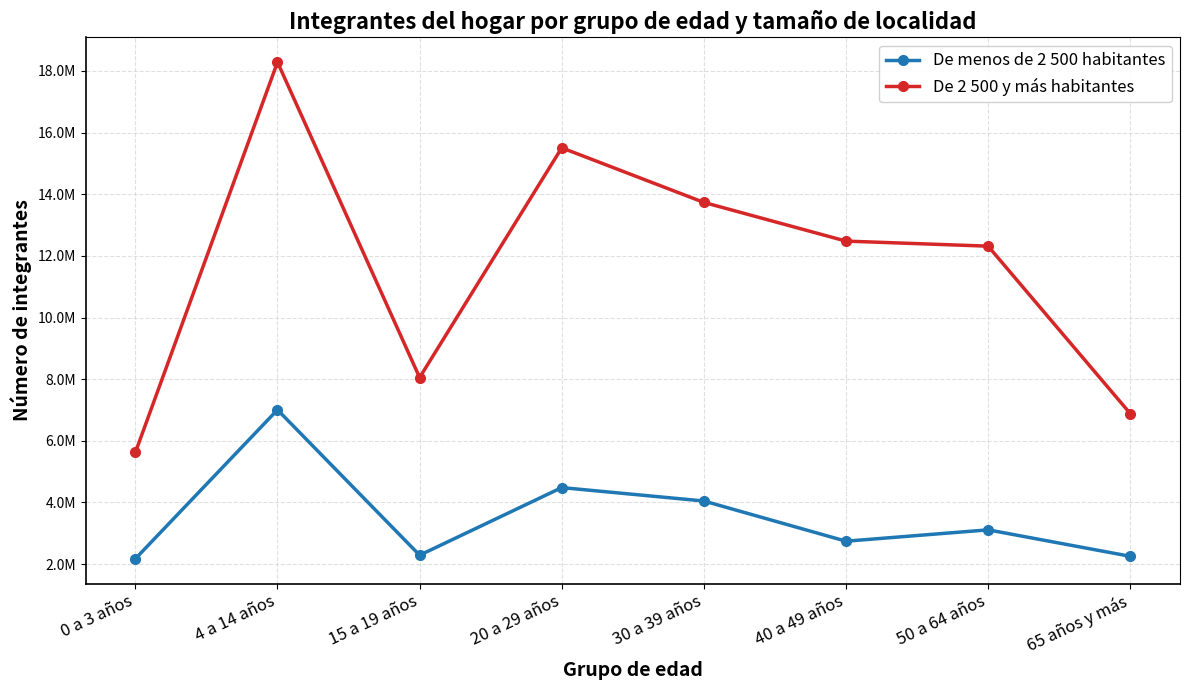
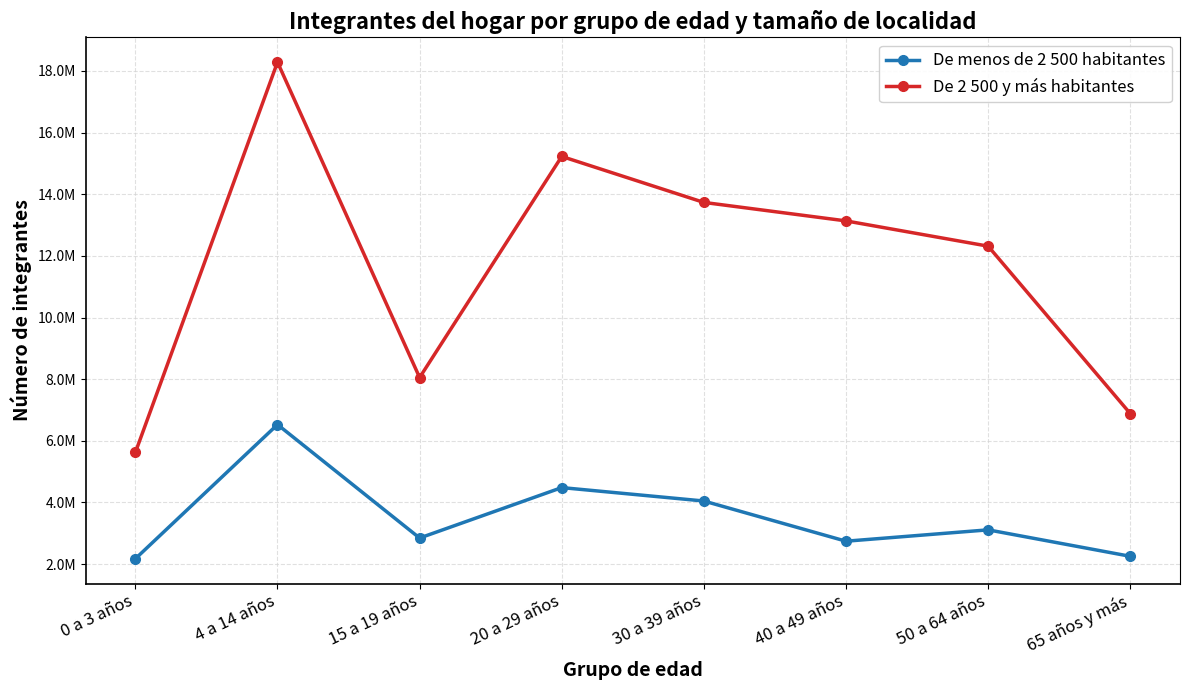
  {
    "De menos de 2 500 habitantes": {
      "0 a 3 años": 2200000,
-     "4 a 14 años": 7000000,
-     "15 a 19 años": 2300000,
+     "4 a 14 años": 6500000,
+     "15 a 19 años": 2800000,
      "20 a 29 años": 4500000,
      "30 a 39 años": 4000000,
      "40 a 49 años": 2700000,
      "50 a 64 años": 3100000,
      "65 años y más": 2300000
    },
    "De 2 500 y más habitantes": {
      "0 a 3 años": 5600000,
      "4 a 14 años": 18300000,
      "15 a 19 años": 8100000,
-     "20 a 29 años": 15500000,
+     "20 a 29 años": 15200000,
      "30 a 39 años": 13700000,
-     "40 a 49 años": 12500000,
+     "40 a 49 años": 13100000,
      "50 a 64 años": 12300000,
      "65 años y más": 6900000
    }
  }
